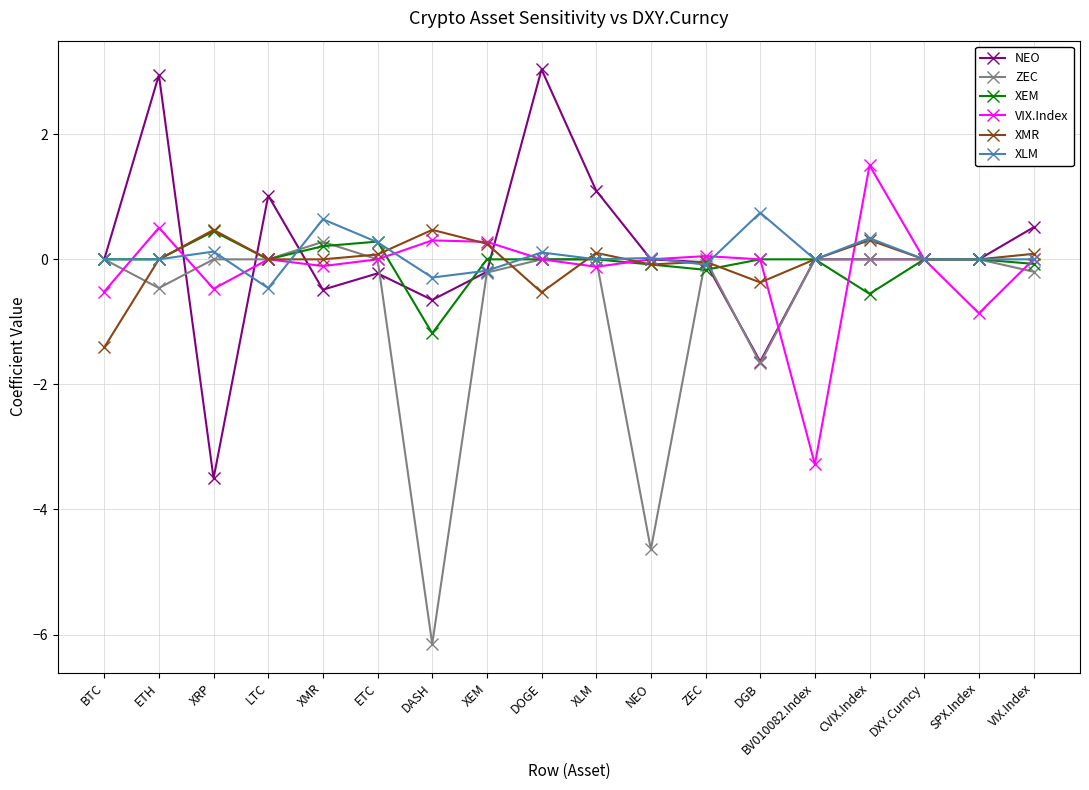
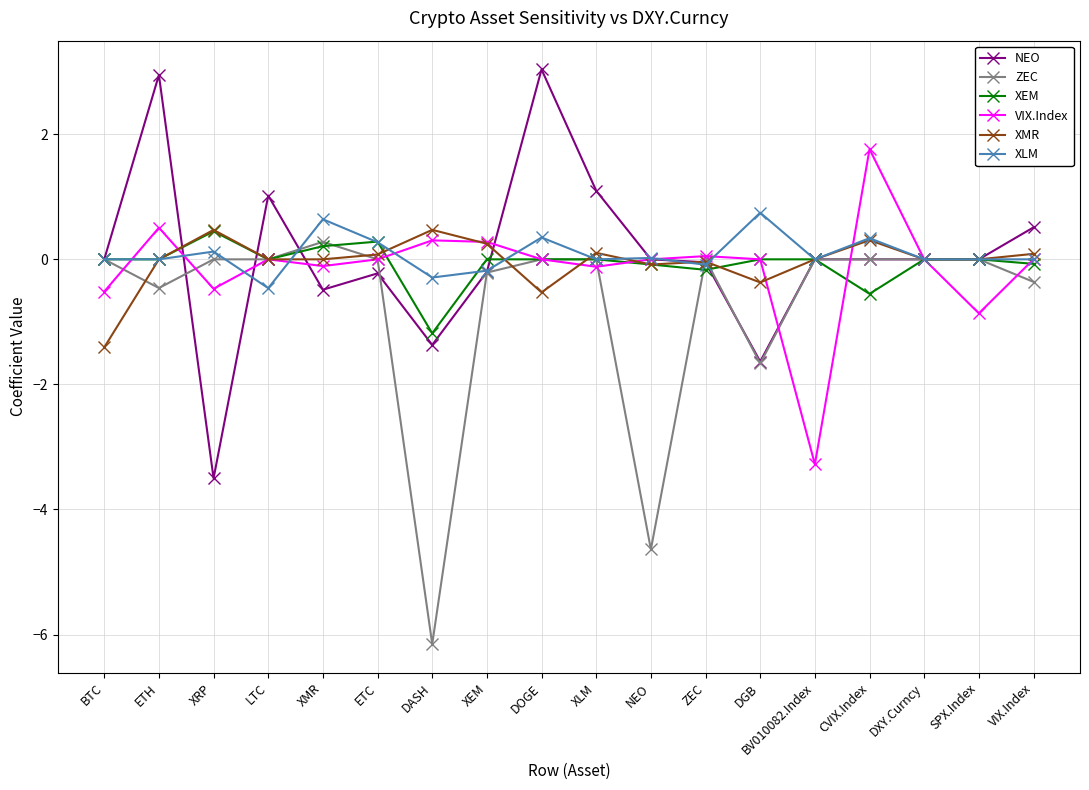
  {
    "NEO": {
      "ETH": 2.9,
      "XRP": -3.5,
      "LTC": 1.0,
      "XMR": -0.5,
      "ETC": -0.2,
-     "DASH": -0.6,
+     "DASH": -1.4,
      "DOGE": 3.0,
      "XLM": 1.1,
      "VIX.Index": 0.5
    },
    "ZEC": {
      "ETH": -0.5,
      "XRP": 0.0,
      "XMR": 0.3,
      "DASH": -6.2,
      "NEO": -4.6,
-     "VIX.Index": -0.2
+     "VIX.Index": -0.4
    },
    "XEM": {
      "XMR": 0.2,
      "DASH": -1.2,
      "XEM": 0.0,
      "ZEC": -0.2,
      "CVIX.Index": -0.6,
      "VIX.Index": -0.1
    },
    "VIX.Index": {
      "BTC": -0.5,
      "ETH": 0.5,
      "XRP": -0.5,
      "XMR": -0.1,
      "DASH": 0.3,
      "XLM": -0.1,
      "ZEC": 0.1,
      "BV010082.Index": -3.3,
-     "CVIX.Index": 1.5,
+     "CVIX.Index": 1.8,
      "SPX.Index": -0.9
    },
    "XMR": {
      "BTC": -1.4,
      "XMR": 0.0,
      "ETC": 0.1,
      "DASH": 0.5,
      "DOGE": -0.5,
      "XLM": 0.1,
      "DGB": -0.4,
      "VIX.Index": 0.1
    },
    "XLM": {
      "XRP": 0.1,
      "LTC": -0.5,
      "XMR": 0.6,
      "DASH": -0.3,
-     "DOGE": 0.1,
+     "DOGE": 0.3,
      "DGB": 0.7
    }
  }
